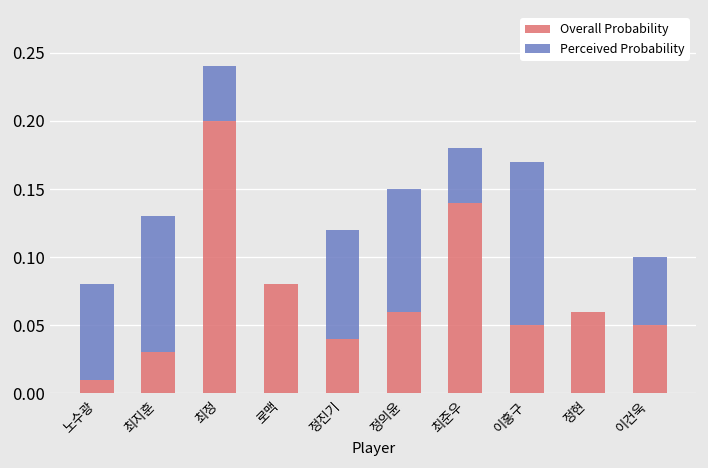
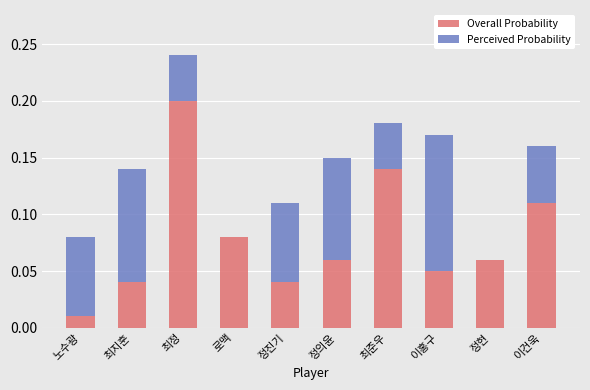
  {
    "Overall Probability": {
      "노수광": 0.01,
-     "최지훈": 0.03,
+     "최지훈": 0.04,
      "최정": 0.20,
      "로맥": 0.08,
      "정진기": 0.04,
      "정의윤": 0.06,
      "최준우": 0.14,
      "이홍구": 0.05,
      "정현": 0.06,
-     "이건욱": 0.05
+     "이건욱": 0.11
    },
    "Perceived Probability": {
      "노수광": 0.07,
      "최지훈": 0.10,
      "최정": 0.04,
      "로맥": 0.00,
-     "정진기": 0.08,
+     "정진기": 0.07,
      "정의윤": 0.09,
      "최준우": 0.04,
      "이홍구": 0.12,
      "정현": 0.00,
      "이건욱": 0.05
    }
  }
